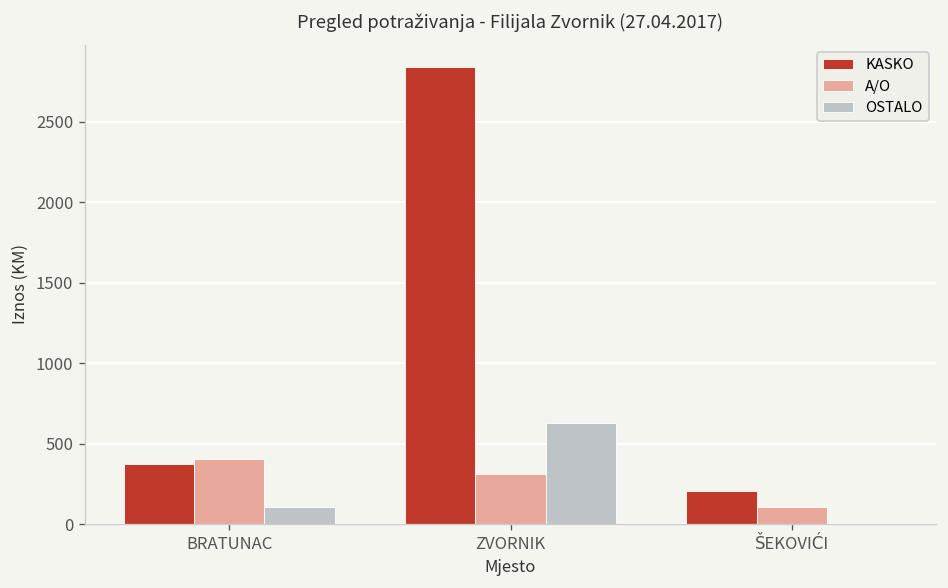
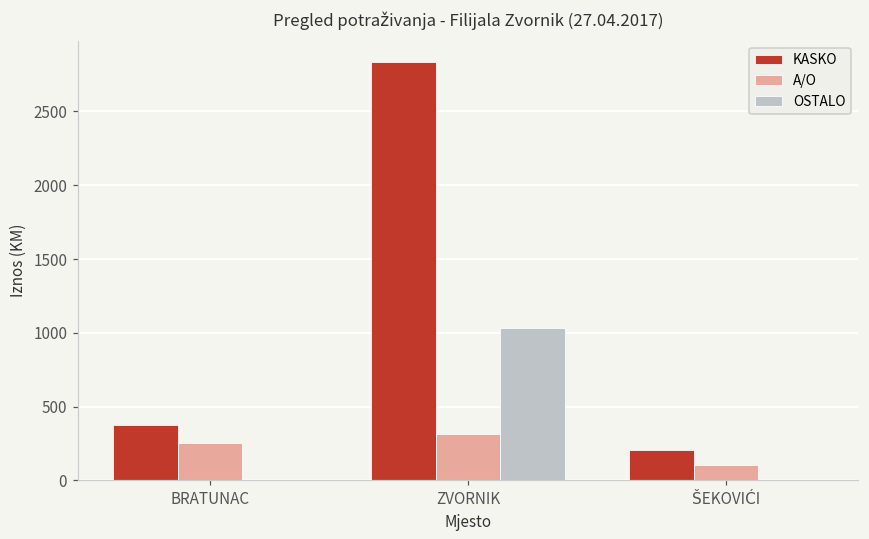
  {
    "KASKO": {
      "BRATUNAC": 380,
      "ZVORNIK": 2840,
      "ŠEKOVIĆI": 200
    },
    "A/O": {
-     "BRATUNAC": 410,
+     "BRATUNAC": 260,
      "ZVORNIK": 310,
      "ŠEKOVIĆI": 110
    },
    "OSTALO": {
-     "BRATUNAC": 110,
-     "ZVORNIK": 630,
+     "BRATUNAC": 0,
+     "ZVORNIK": 1030,
      "ŠEKOVIĆI": 0
    }
  }
